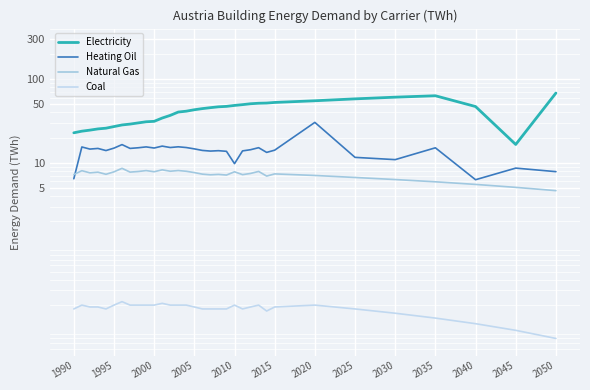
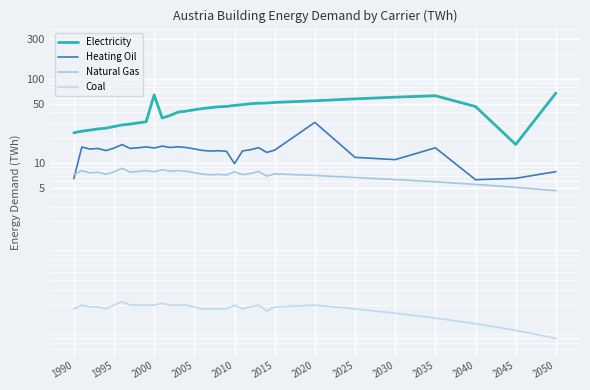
  {
    "Electricity": {
      "1990": 23,
      "1995": 27,
-     "2000": 31,
+     "2000": 60,
      "2005": 40,
      "2010": 50,
      "2015": 50,
      "2020": 60,
      "2025": 60,
      "2030": 60,
      "2035": 60,
      "2040": 50,
      "2045": 17,
      "2050": 70
    },
    "Heating Oil": {
      "1990": 6,
      "1995": 15,
      "2000": 15,
      "2005": 15,
      "2010": 10,
      "2015": 14,
      "2020": 30,
      "2025": 12,
      "2030": 11,
      "2035": 15,
      "2040": 6,
-     "2045": 9,
+     "2045": 7,
      "2050": 8
    }
  }
